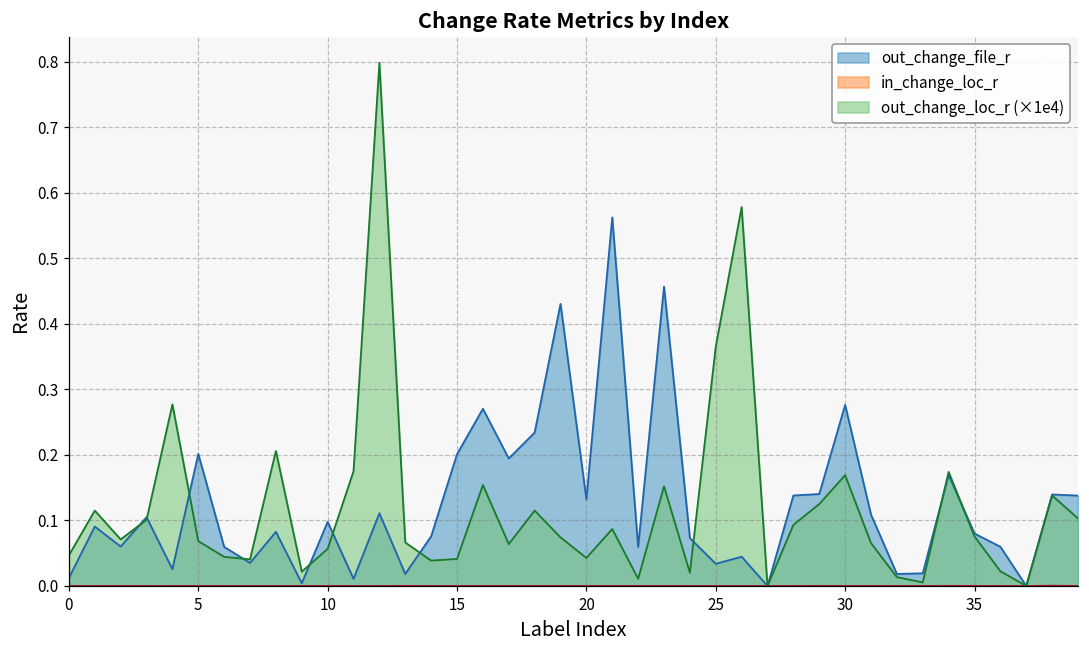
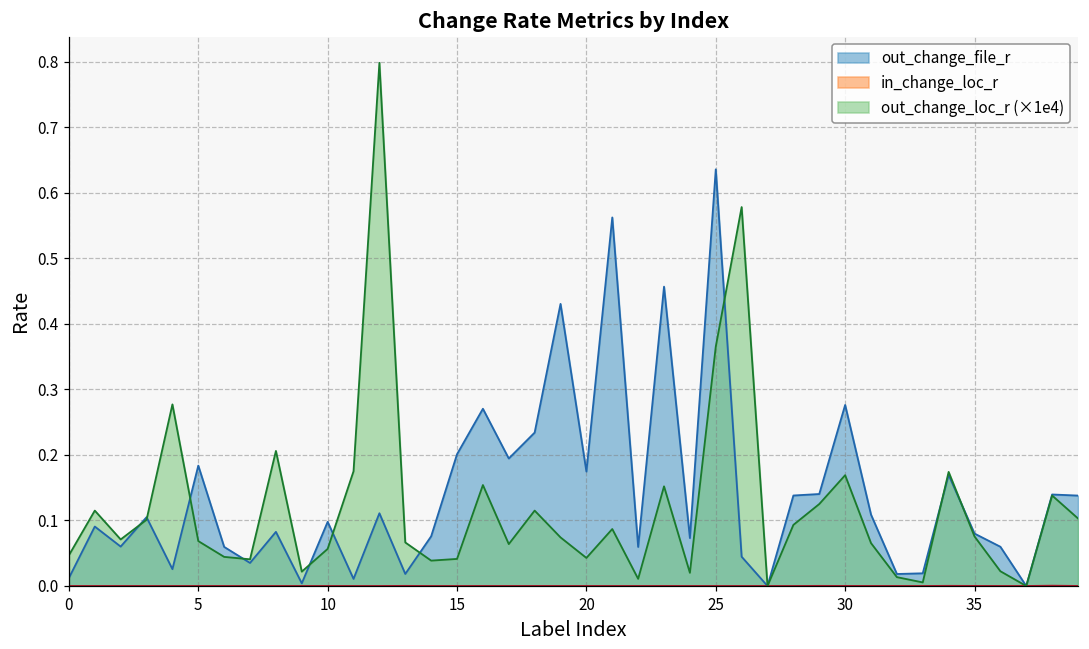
  {
    "out_change_file_r": {
      "0": 0.01,
-     "5": 0.20,
+     "5": 0.18,
      "10": 0.10,
      "15": 0.20,
-     "20": 0.13,
-     "25": 0.03,
+     "20": 0.17,
+     "25": 0.64,
      "30": 0.28,
      "35": 0.08
    },
    "in_change_loc_r": {
      "0": 0.00,
      "5": 0.00,
      "10": 0.00,
      "15": 0.00,
      "20": 0.00,
      "25": 0.00,
      "30": 0.00,
      "35": 0.00
    },
    "out_change_loc_r (×1e4)": {
      "0": 0.05,
      "5": 0.07,
      "10": 0.06,
      "15": 0.04,
      "20": 0.04,
      "25": 0.37,
      "30": 0.17,
      "35": 0.08
    }
  }
